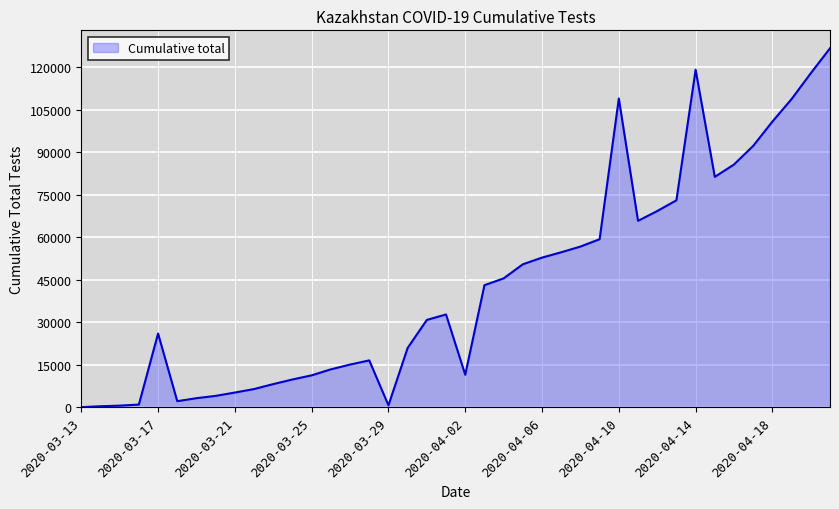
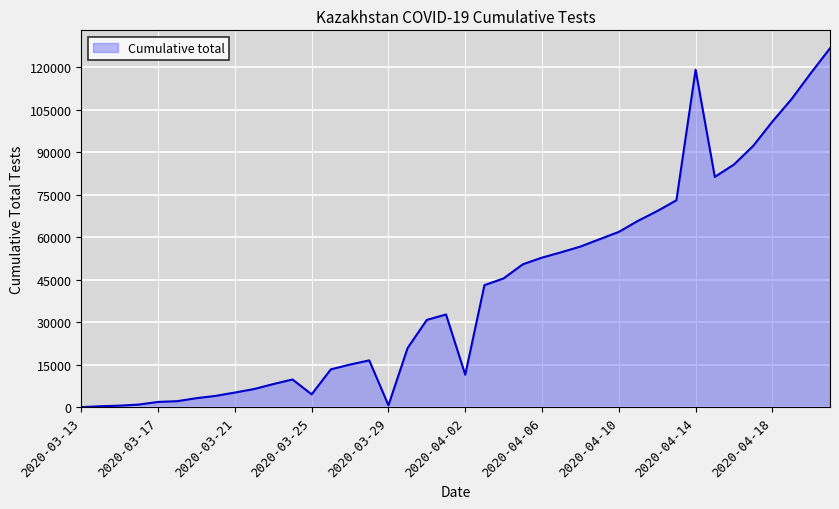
  {
    "2020-03-13": 0,
-   "2020-03-17": 26000,
+   "2020-03-17": 2000,
    "2020-03-21": 5000,
-   "2020-03-25": 11000,
+   "2020-03-25": 5000,
    "2020-03-29": 1000,
    "2020-04-02": 12000,
    "2020-04-06": 53000,
-   "2020-04-10": 109000,
+   "2020-04-10": 62000,
    "2020-04-14": 119000,
    "2020-04-18": 101000
  }
